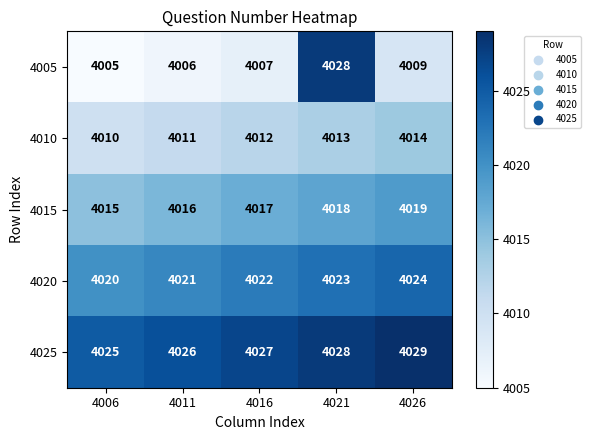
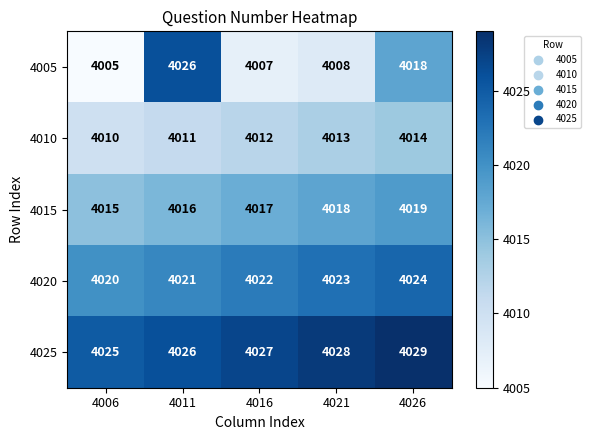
  {
    "4005": {
      "4006": 4005,
-     "4011": 4006,
+     "4011": 4026,
      "4016": 4007,
-     "4021": 4028,
-     "4026": 4009
+     "4021": 4008,
+     "4026": 4018
    },
    "4010": {
      "4006": 4010,
      "4011": 4011,
      "4016": 4012,
      "4021": 4013,
      "4026": 4014
    },
    "4015": {
      "4006": 4015,
      "4011": 4016,
      "4016": 4017,
      "4021": 4018,
      "4026": 4019
    },
    "4020": {
      "4006": 4020,
      "4011": 4021,
      "4016": 4022,
      "4021": 4023,
      "4026": 4024
    },
    "4025": {
      "4006": 4025,
      "4011": 4026,
      "4016": 4027,
      "4021": 4028,
      "4026": 4029
    }
  }
